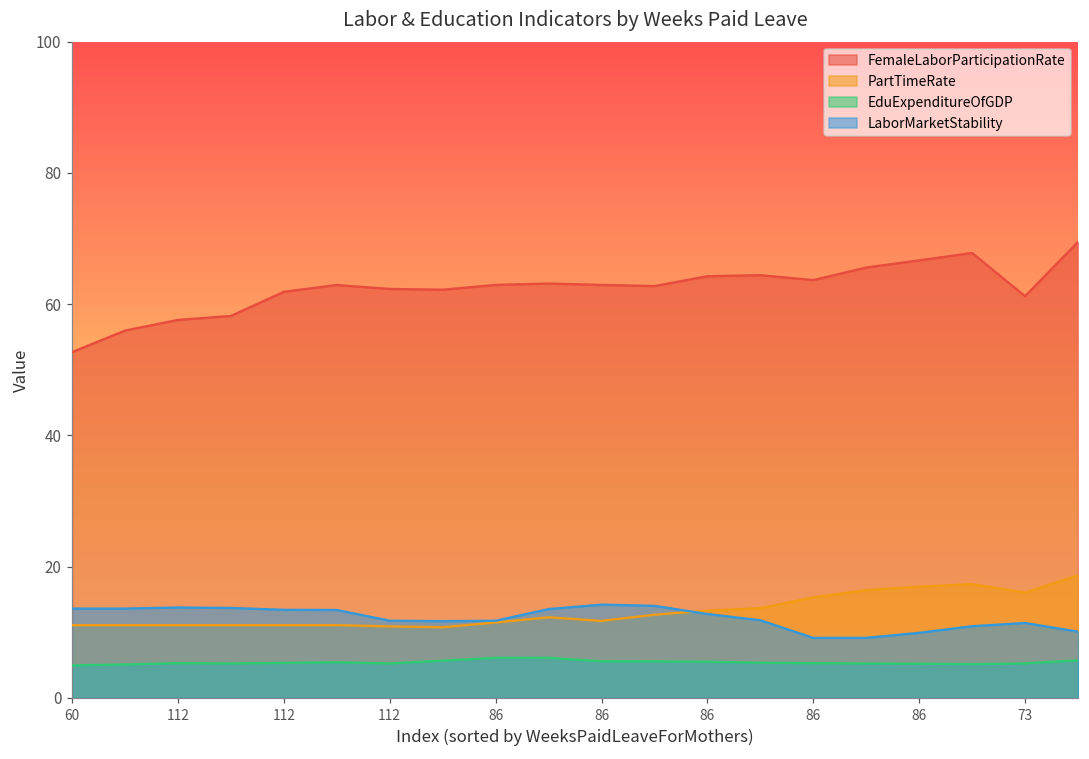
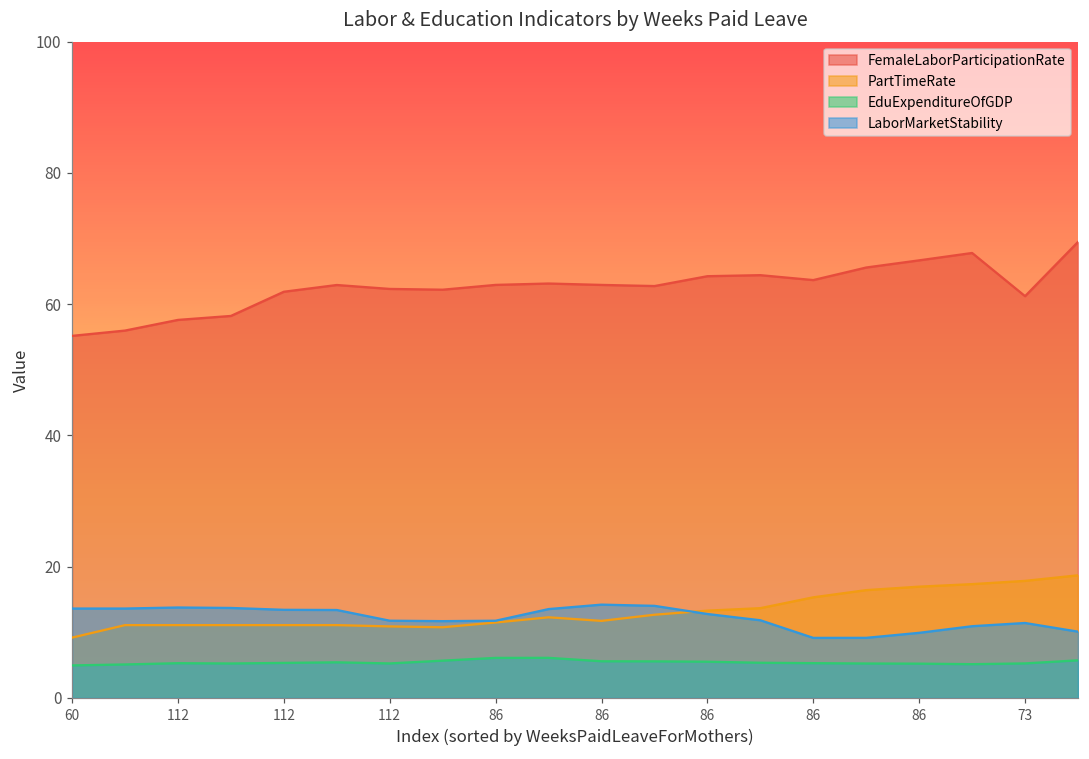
  {
    "FemaleLaborParticipationRate": {
-     "60": 53,
+     "60": 55,
      "73": 61
    },
    "PartTimeRate": {
-     "60": 11,
-     "73": 16
+     "60": 9,
+     "73": 18
    },
    "EduExpenditureOfGDP": {
      "60": 5,
      "73": 5
    },
    "LaborMarketStability": {
      "60": 14,
      "73": 11
    }
  }
